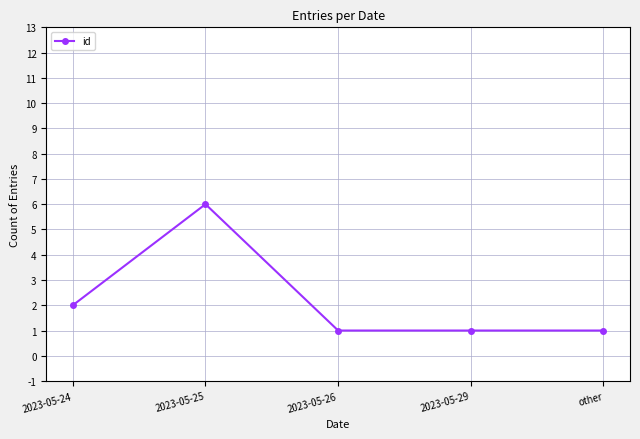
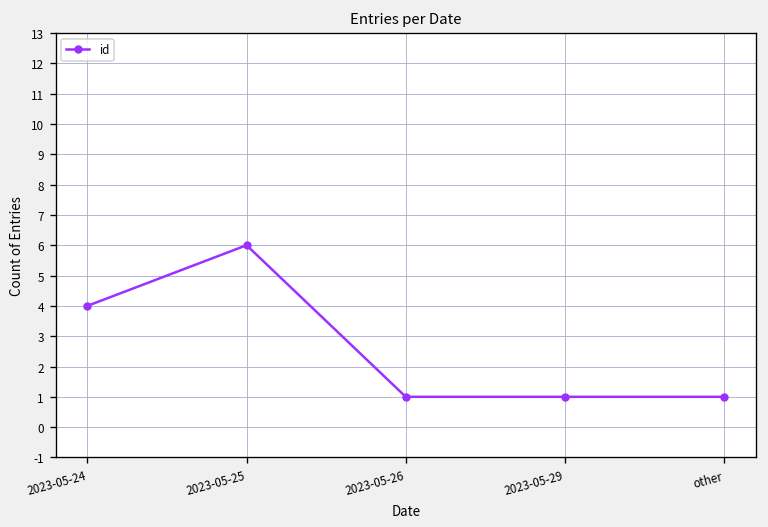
  {
-   "2023-05-24": 2,
+   "2023-05-24": 4,
    "2023-05-25": 6,
    "2023-05-26": 1,
    "2023-05-29": 1,
    "other": 1
  }
